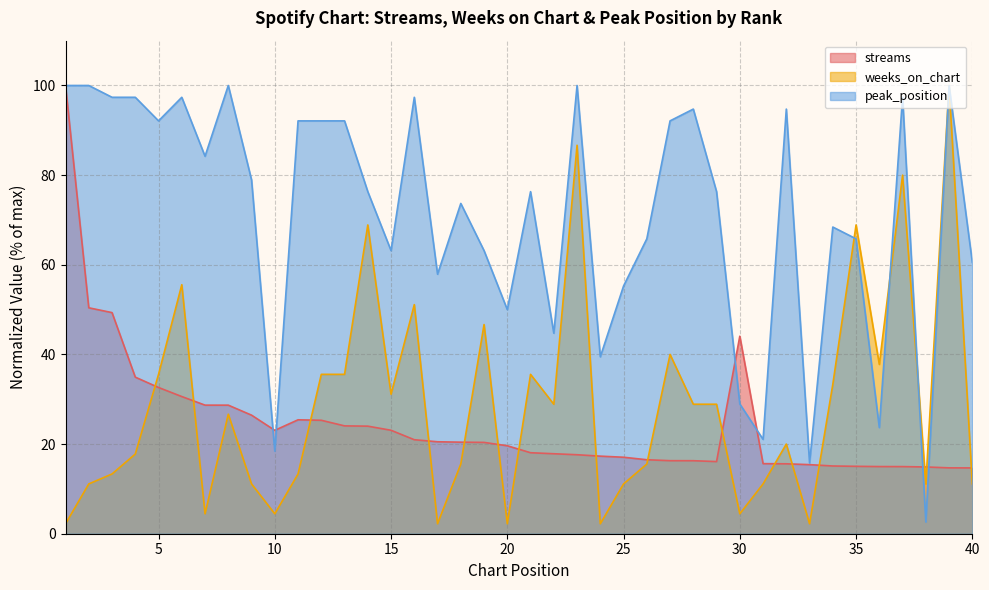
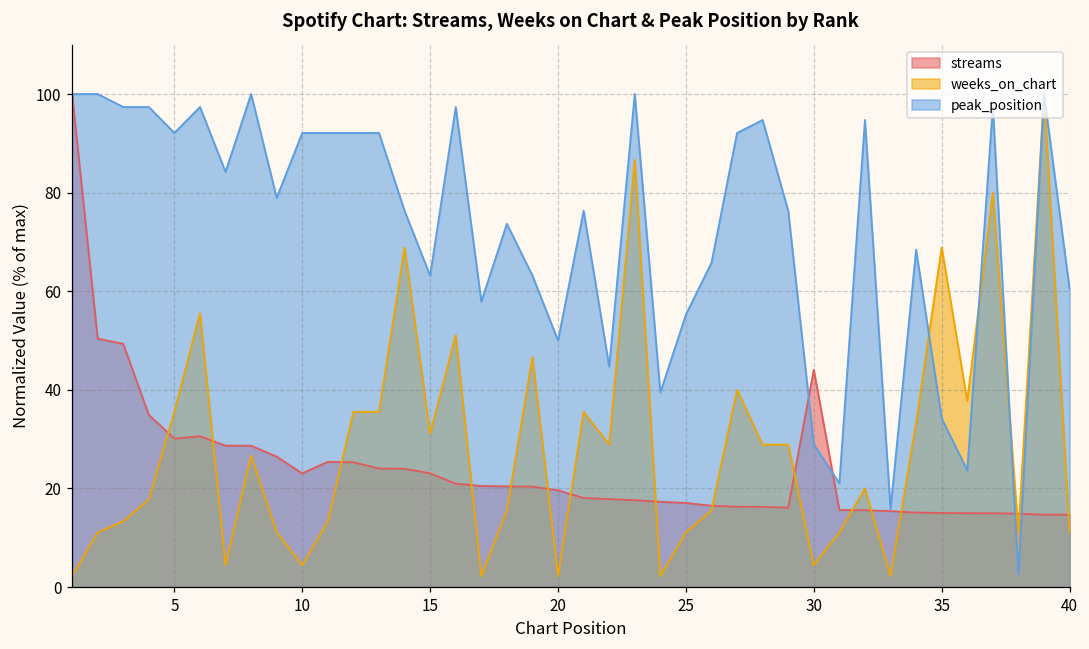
  {
    "streams": {
-     "5": 33,
+     "5": 30,
      "10": 23,
      "15": 23,
      "20": 20,
      "25": 17,
      "30": 44,
      "35": 15,
      "40": 15
    },
    "weeks_on_chart": {
      "5": 36,
      "10": 4,
      "15": 31,
      "20": 2,
      "25": 11,
      "30": 4,
      "35": 69,
      "40": 11
    },
    "peak_position": {
      "5": 92,
-     "10": 18,
+     "10": 92,
      "15": 63,
      "20": 50,
      "25": 55,
      "30": 29,
-     "35": 66,
+     "35": 34,
      "40": 61
    }
  }
